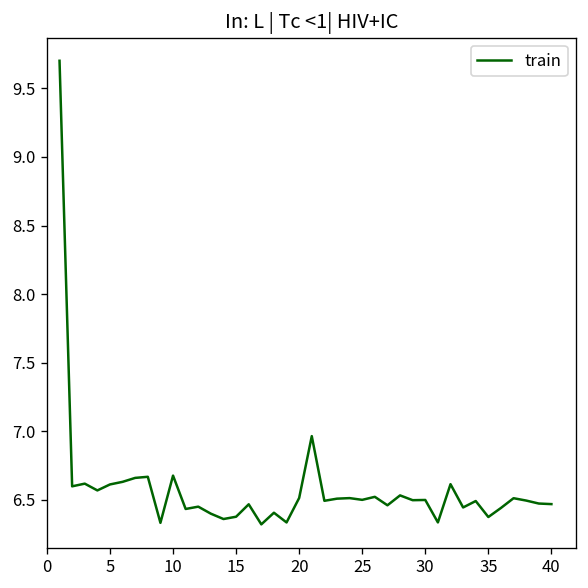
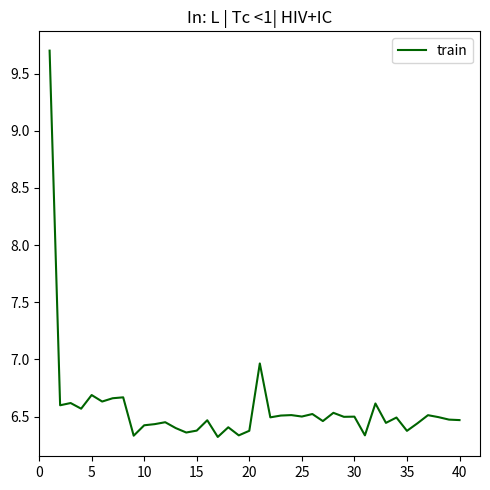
  {
-   "5": 6.61,
-   "10": 6.68,
+   "5": 6.69,
+   "10": 6.42,
    "15": 6.38,
-   "20": 6.51,
+   "20": 6.38,
    "25": 6.50,
    "30": 6.50,
    "35": 6.38,
    "40": 6.47
  }
